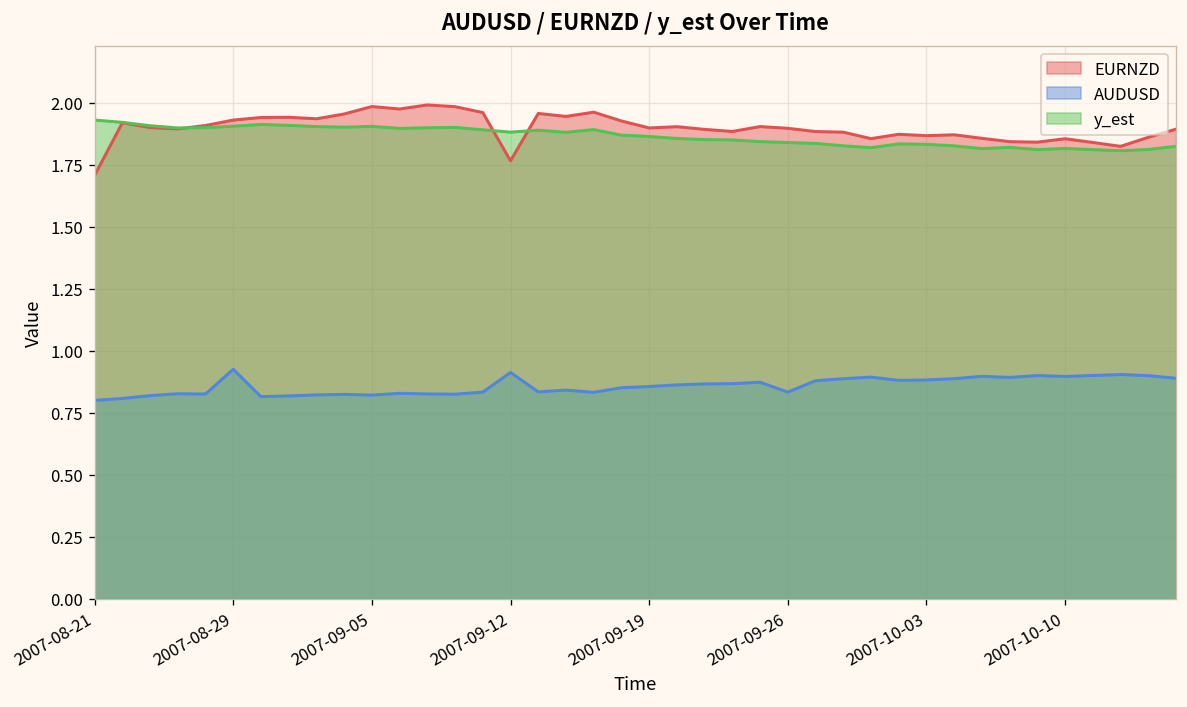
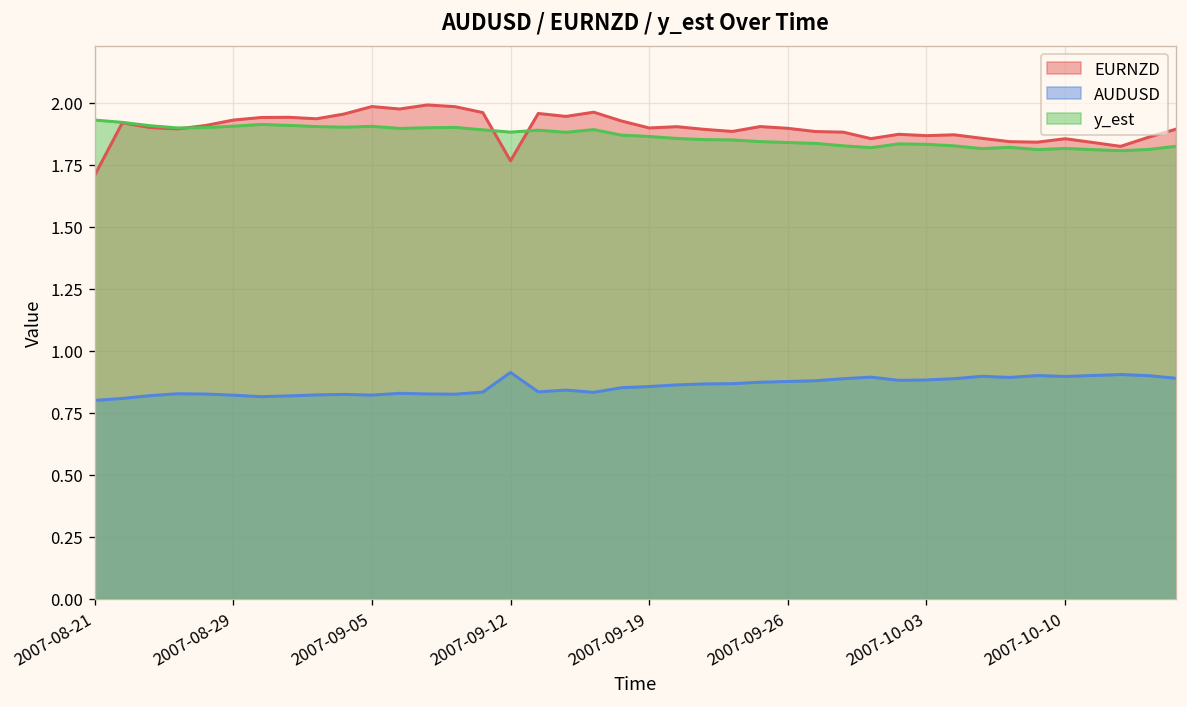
  {
    "EURNZD": {
      "2007-08-21": 1.71,
      "2007-08-29": 1.93,
      "2007-09-05": 1.99,
      "2007-09-12": 1.77,
      "2007-09-19": 1.90,
      "2007-09-26": 1.90,
      "2007-10-03": 1.87,
      "2007-10-10": 1.86
    },
    "AUDUSD": {
      "2007-08-21": 0.80,
-     "2007-08-29": 0.93,
+     "2007-08-29": 0.82,
      "2007-09-05": 0.82,
      "2007-09-12": 0.91,
      "2007-09-19": 0.86,
-     "2007-09-26": 0.83,
+     "2007-09-26": 0.88,
      "2007-10-03": 0.88,
      "2007-10-10": 0.90
    },
    "y_est": {
      "2007-08-21": 1.93,
      "2007-08-29": 1.91,
      "2007-09-05": 1.91,
      "2007-09-12": 1.88,
      "2007-09-19": 1.86,
      "2007-09-26": 1.84,
      "2007-10-03": 1.83,
      "2007-10-10": 1.82
    }
  }
